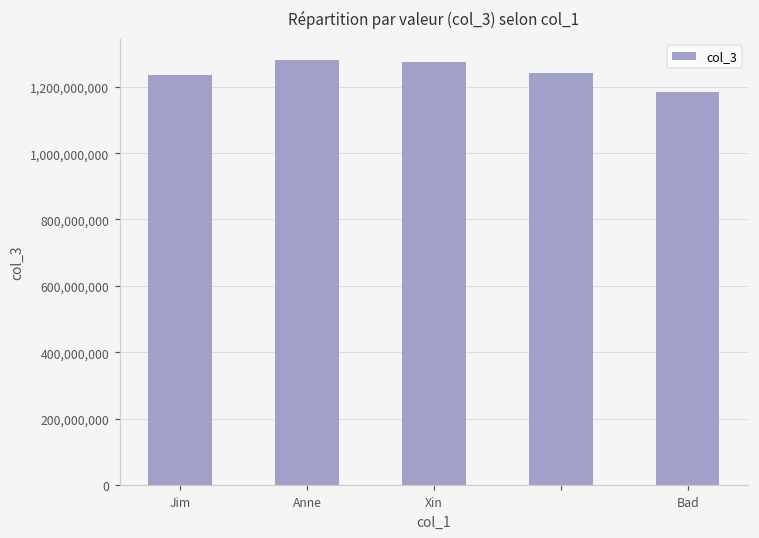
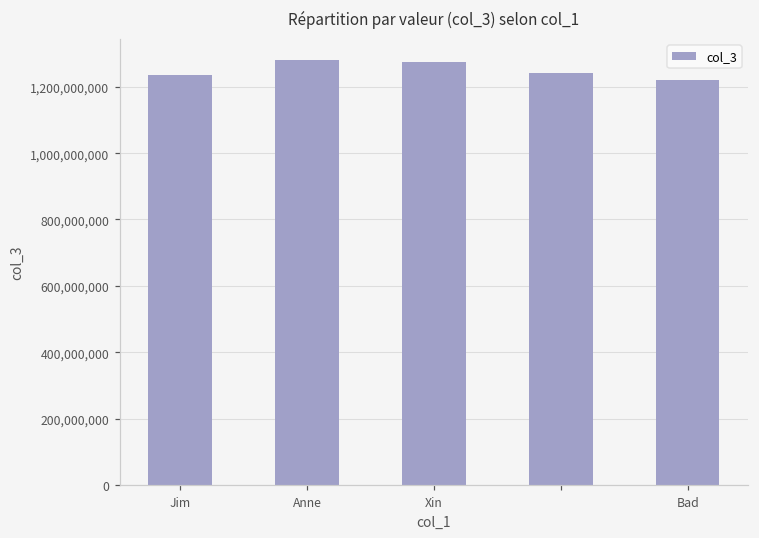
  {
    "Jim": "1,230,000,000",
    "Anne": "1,280,000,000",
    "Xin": "1,270,000,000",
-   "Bad": "1,180,000,000"
+   "Bad": "1,220,000,000"
  }
